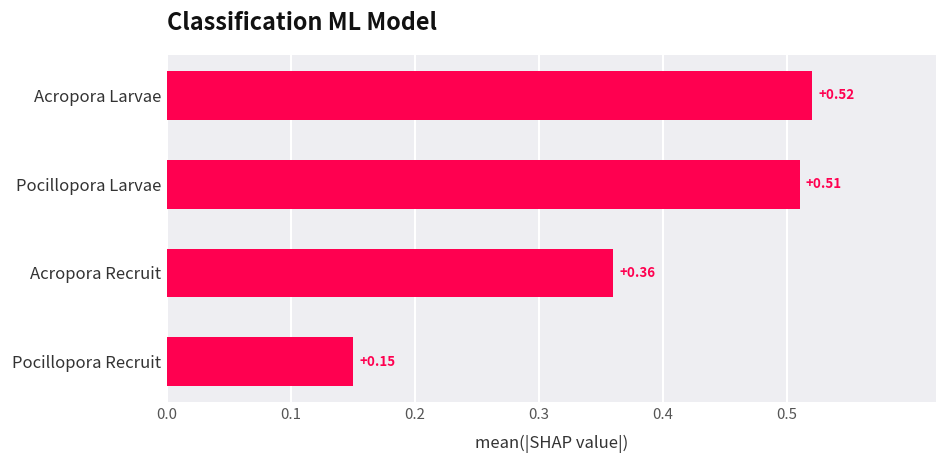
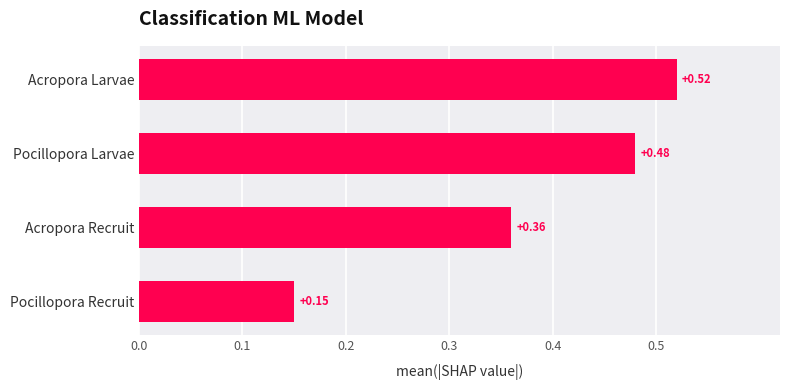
  {
    "Acropora Larvae": "+0.52",
-   "Pocillopora Larvae": "+0.51",
+   "Pocillopora Larvae": "+0.48",
    "Acropora Recruit": "+0.36",
    "Pocillopora Recruit": "+0.15"
  }
